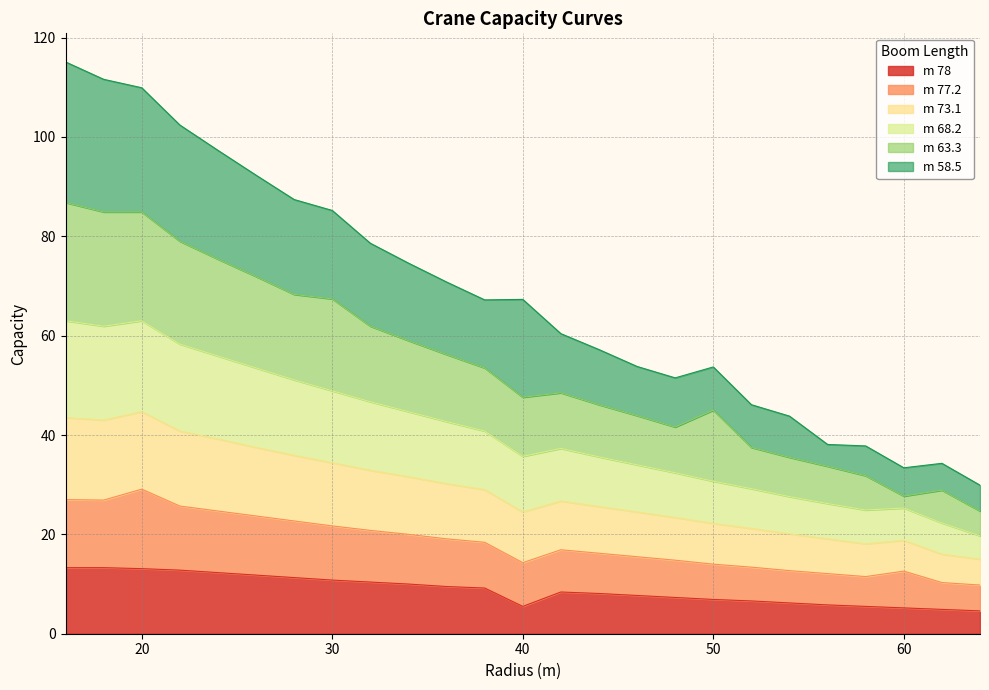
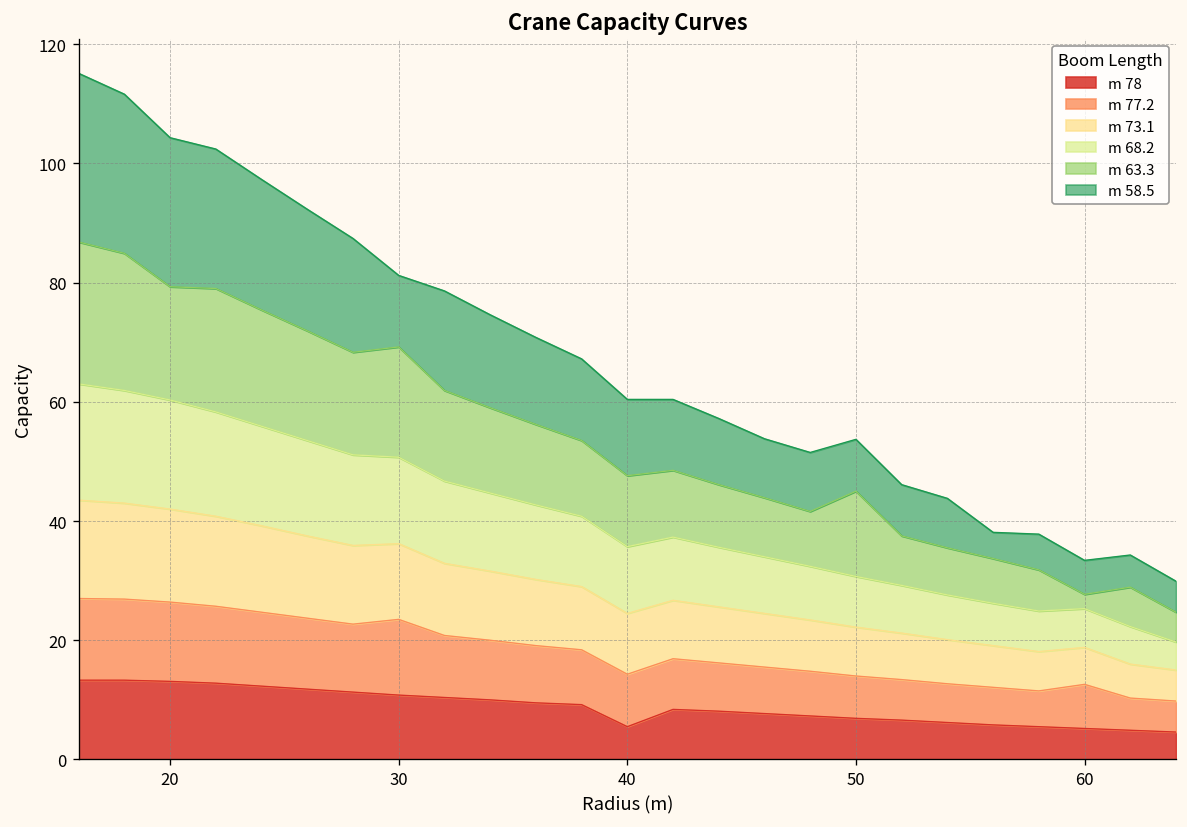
  {
    "m 78": {
      "20": 13,
      "30": 11,
      "40": 6,
      "50": 7,
      "60": 5
    },
    "m 77.2": {
-     "20": 16,
-     "30": 11,
+     "20": 13,
+     "30": 13,
      "40": 9,
      "50": 7,
      "60": 7
    },
    "m 63.3": {
-     "20": 22,
+     "20": 19,
      "30": 19,
      "40": 12,
      "50": 14,
      "60": 2
    },
    "m 58.5": {
      "20": 25,
-     "30": 18,
-     "40": 20,
+     "30": 12,
+     "40": 13,
      "50": 9,
      "60": 6
    }
  }
